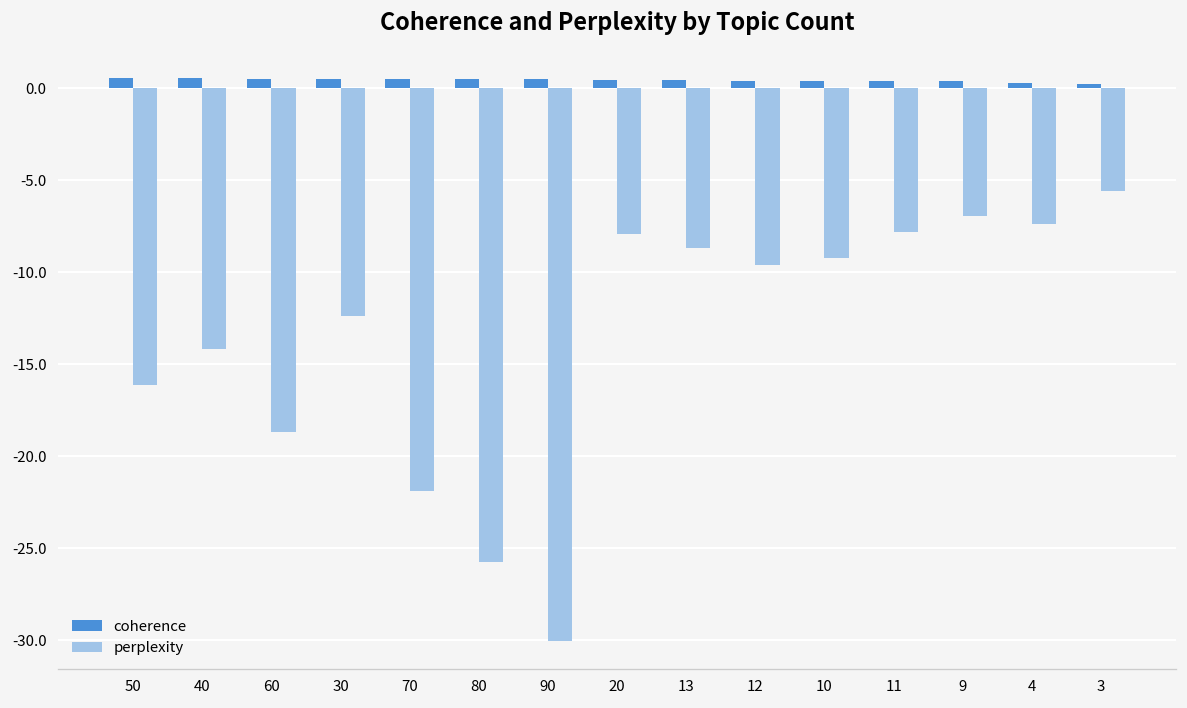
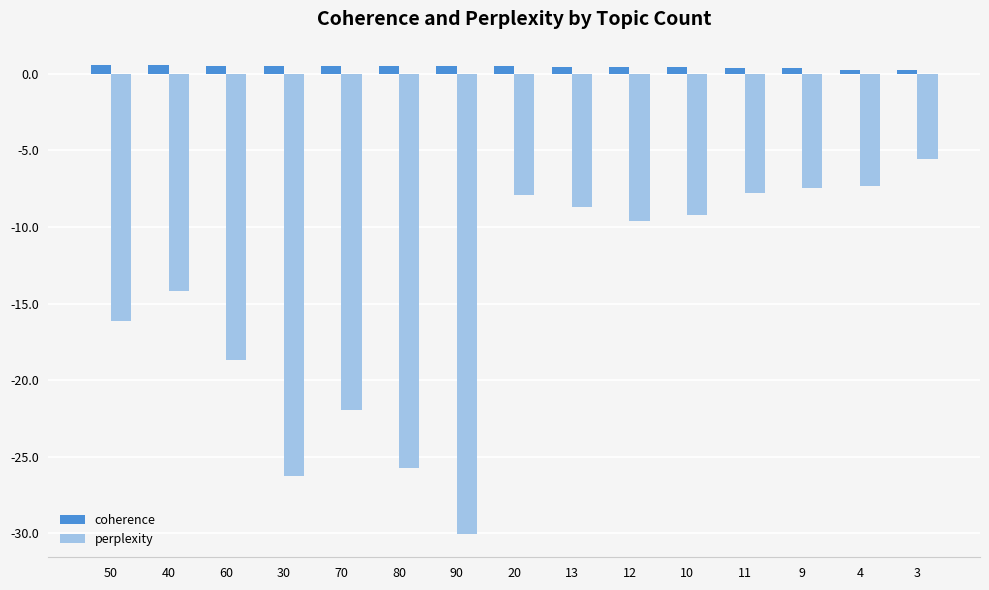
  {
    "coherence": {
      "50": 0.6,
      "40": 0.5,
      "60": 0.5,
      "30": 0.5,
      "70": 0.5,
      "80": 0.5,
      "90": 0.5,
      "20": 0.5,
      "13": 0.4,
      "12": 0.4,
      "10": 0.4,
      "11": 0.4,
      "9": 0.4,
      "4": 0.3,
      "3": 0.3
    },
    "perplexity": {
      "50": -16.1,
      "40": -14.1,
      "60": -18.7,
-     "30": -12.4,
+     "30": -26.2,
      "70": -21.9,
      "80": -25.7,
      "90": -30.0,
      "20": -7.9,
      "13": -8.7,
      "12": -9.6,
      "10": -9.2,
      "11": -7.8,
-     "9": -6.9,
+     "9": -7.5,
      "4": -7.4,
      "3": -5.6
    }
  }
